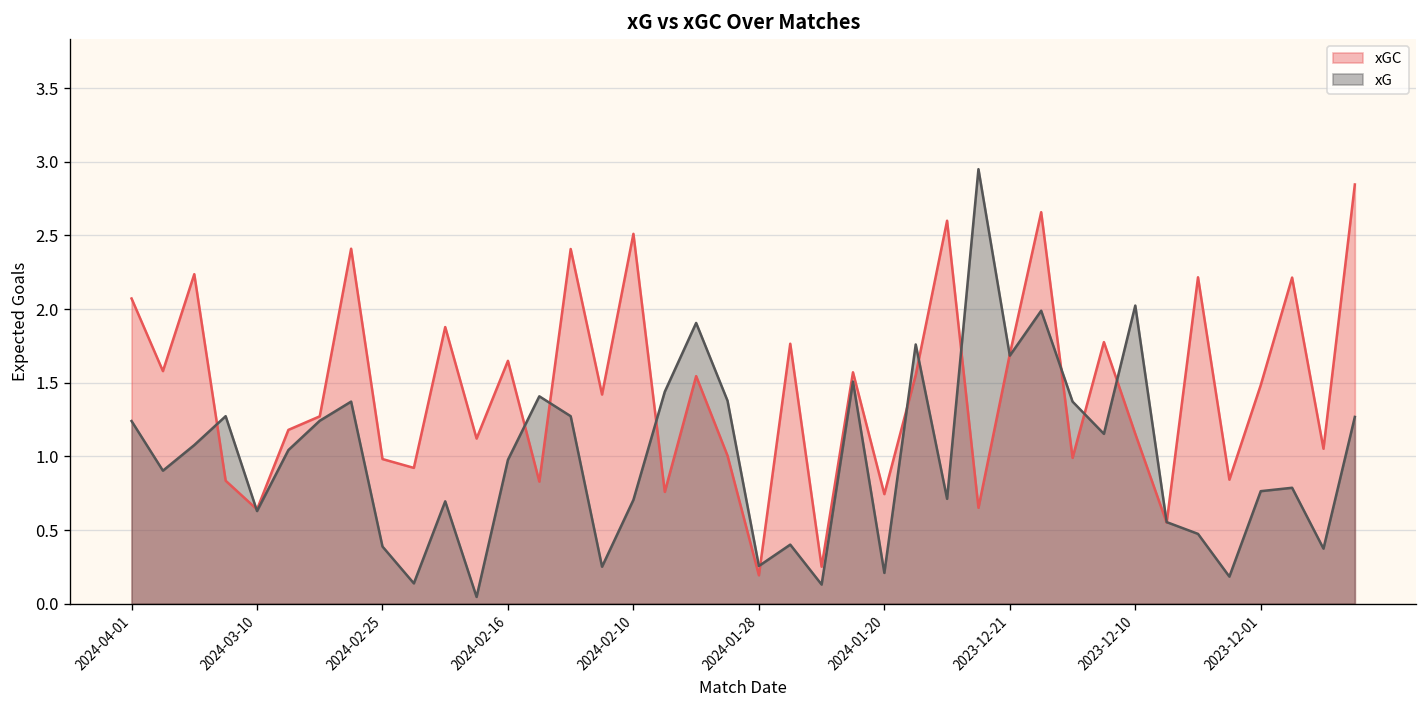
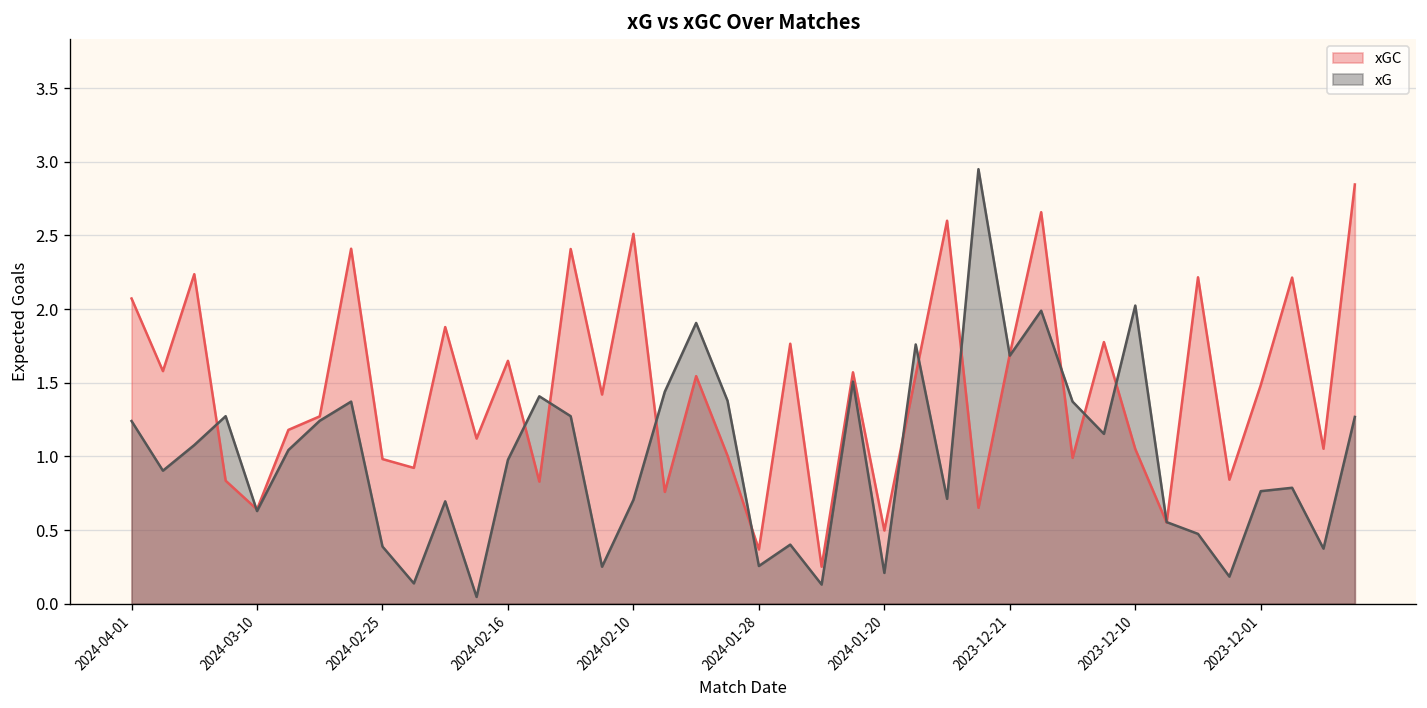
  {
    "xGC": {
      "2024-04-01": 2.07,
      "2024-02-16": 1.65,
-     "2024-01-28": 0.19,
-     "2024-01-20": 0.74,
-     "2023-12-10": 1.15,
+     "2024-01-28": 0.37,
+     "2024-01-20": 0.50,
+     "2023-12-10": 1.05,
      "2023-12-01": 1.48
    },
    "xG": {
      "2024-04-01": 1.24,
      "2024-02-16": 0.98,
      "2024-01-28": 0.26,
      "2024-01-20": 0.21,
      "2023-12-10": 2.02,
      "2023-12-01": 0.76
    }
  }
